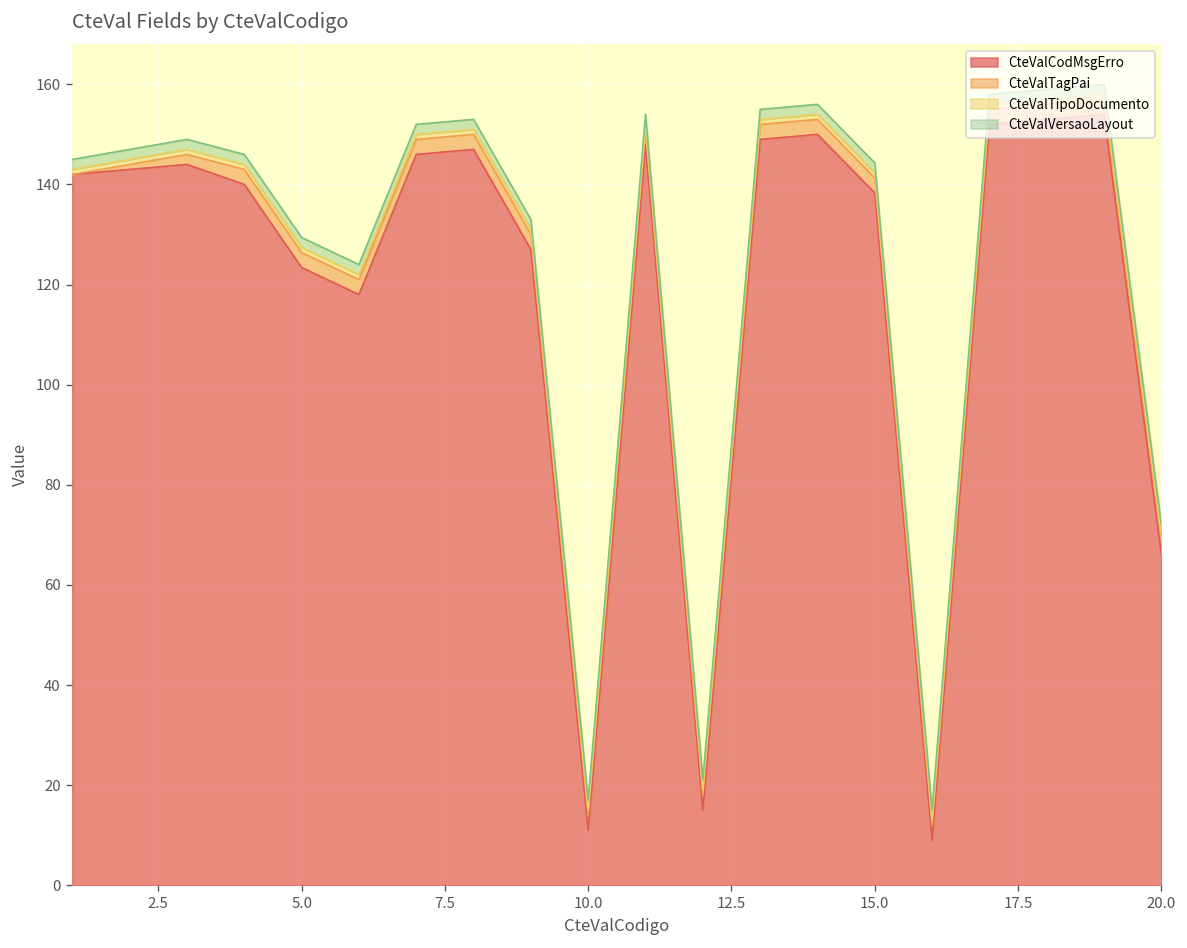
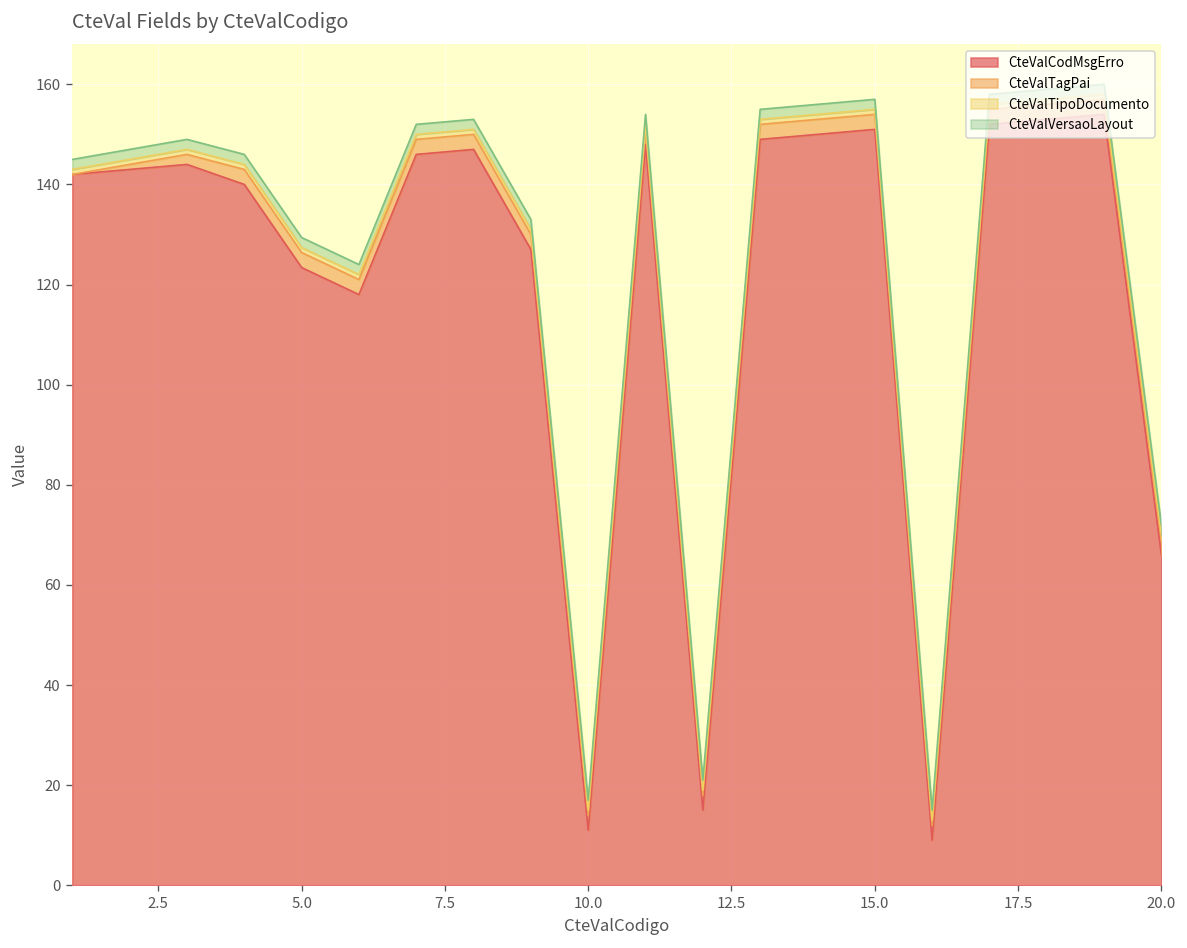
  {
    "CteValCodMsgErro": {
      "5.0": 123,
      "10.0": 11,
-     "15.0": 138,
+     "15.0": 151,
      "20.0": 66
    },
    "CteValVersaoLayout": {
      "5.0": 2,
      "10.0": 2,
      "15.0": 2,
      "20.0": 2
    }
  }
